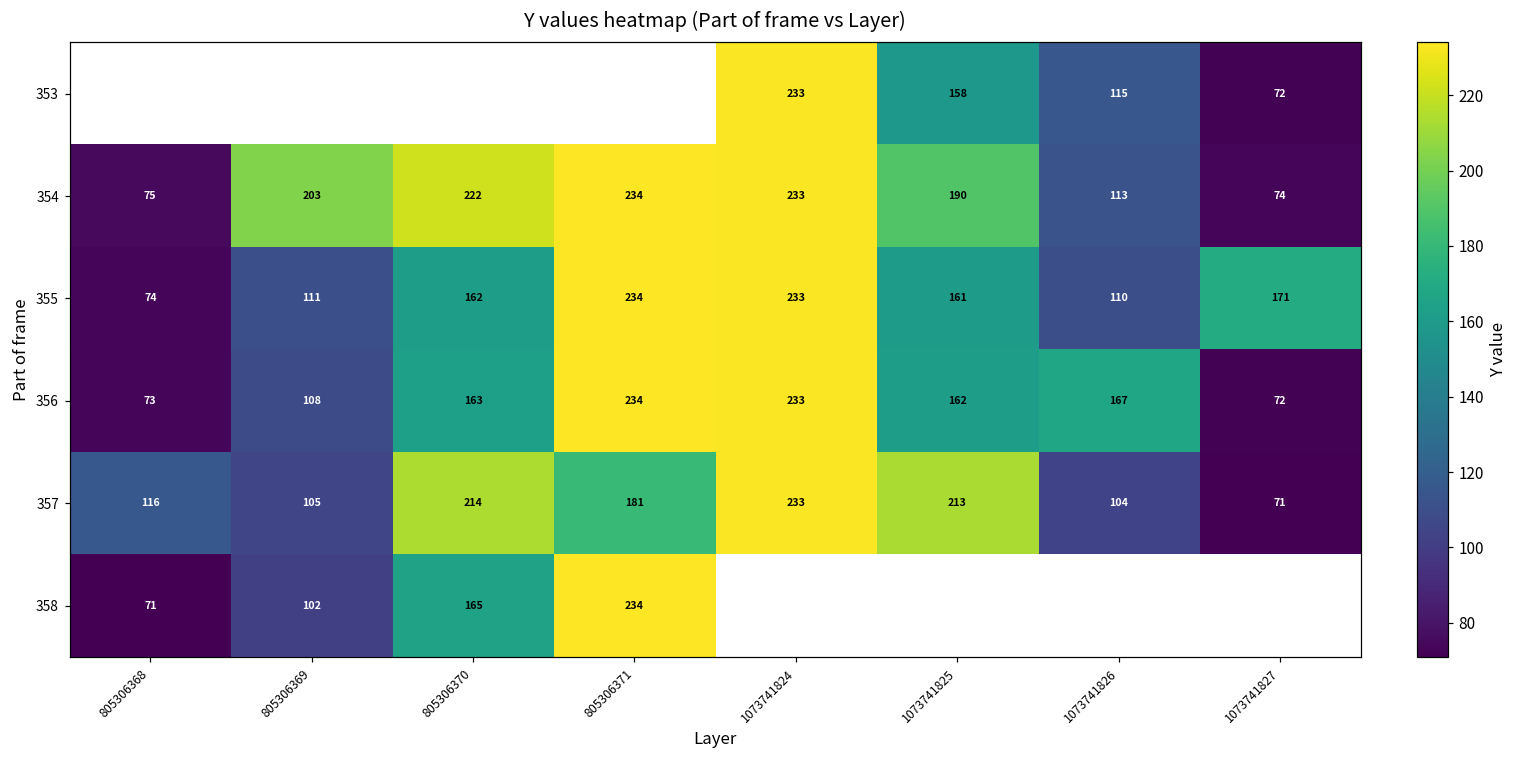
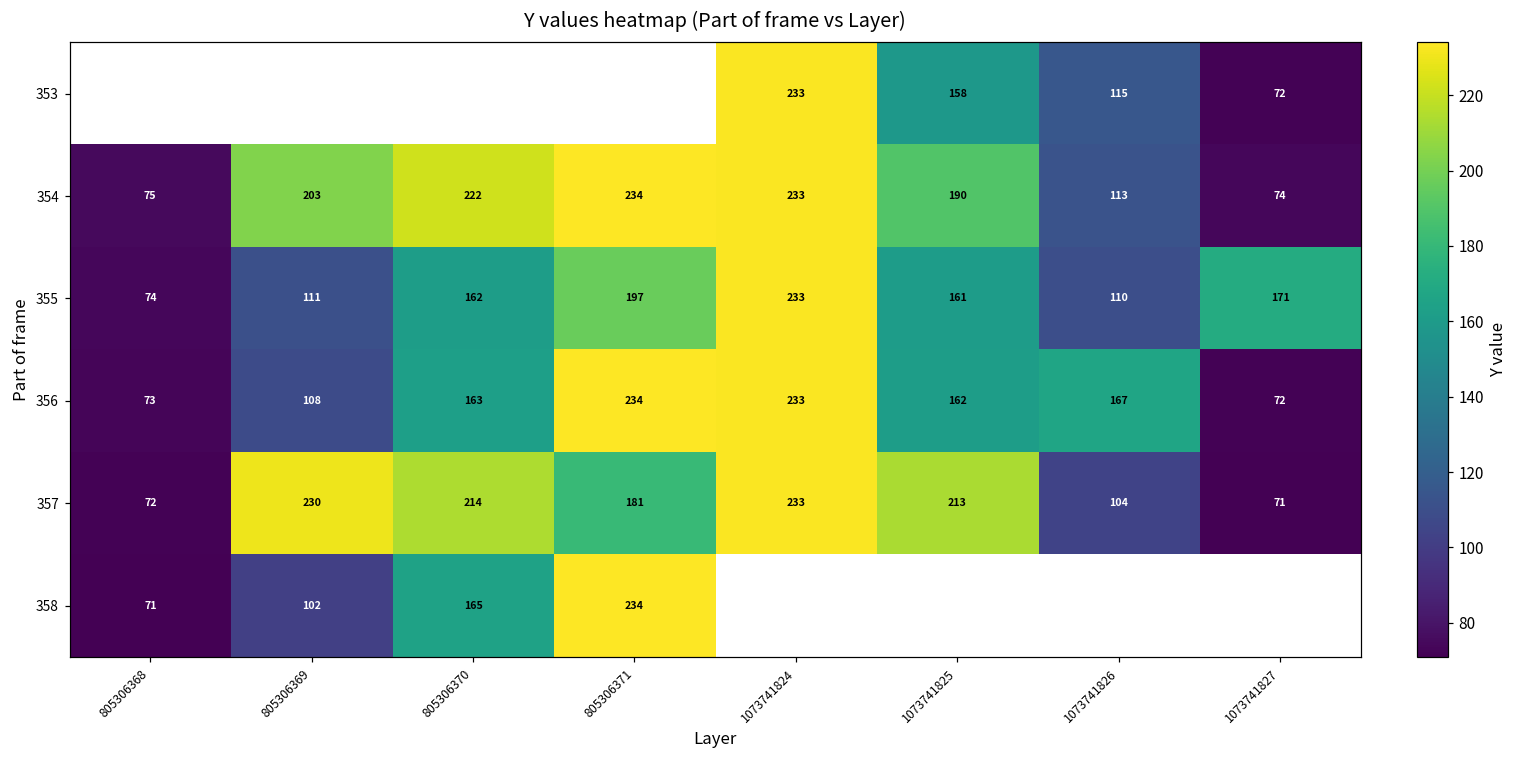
  {
    "353": {
      "1073741824": 233,
      "1073741825": 158,
      "1073741826": 115,
      "1073741827": 72
    },
    "354": {
      "805306368": 75,
      "805306369": 203,
      "805306370": 222,
      "805306371": 234,
      "1073741824": 233,
      "1073741825": 190,
      "1073741826": 113,
      "1073741827": 74
    },
    "355": {
      "805306368": 74,
      "805306369": 111,
      "805306370": 162,
-     "805306371": 234,
+     "805306371": 197,
      "1073741824": 233,
      "1073741825": 161,
      "1073741826": 110,
      "1073741827": 171
    },
    "356": {
      "805306368": 73,
      "805306369": 108,
      "805306370": 163,
      "805306371": 234,
      "1073741824": 233,
      "1073741825": 162,
      "1073741826": 167,
      "1073741827": 72
    },
    "357": {
-     "805306368": 116,
-     "805306369": 105,
+     "805306368": 72,
+     "805306369": 230,
      "805306370": 214,
      "805306371": 181,
      "1073741824": 233,
      "1073741825": 213,
      "1073741826": 104,
      "1073741827": 71
    },
    "358": {
      "805306368": 71,
      "805306369": 102,
      "805306370": 165,
      "805306371": 234
    }
  }
